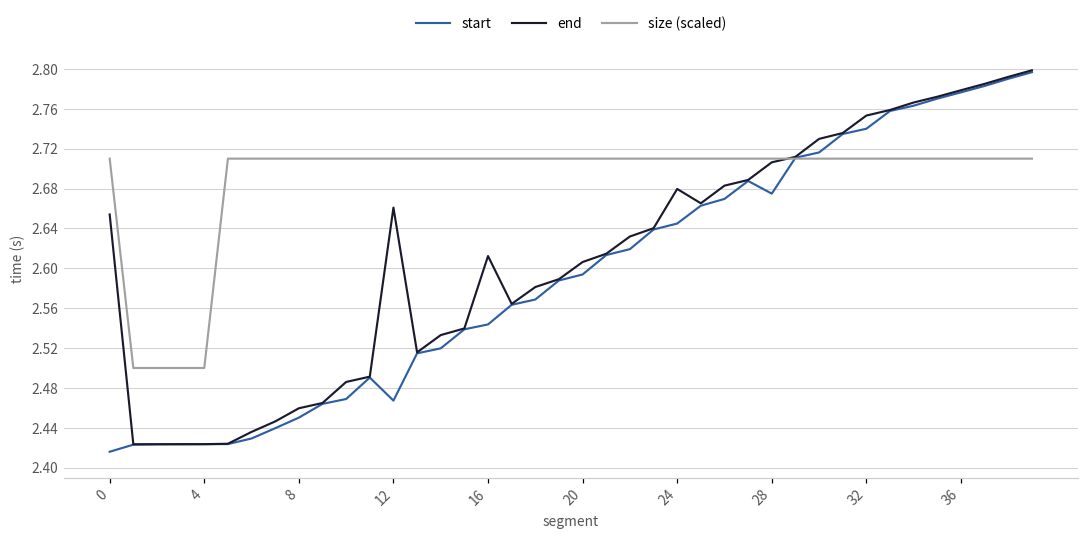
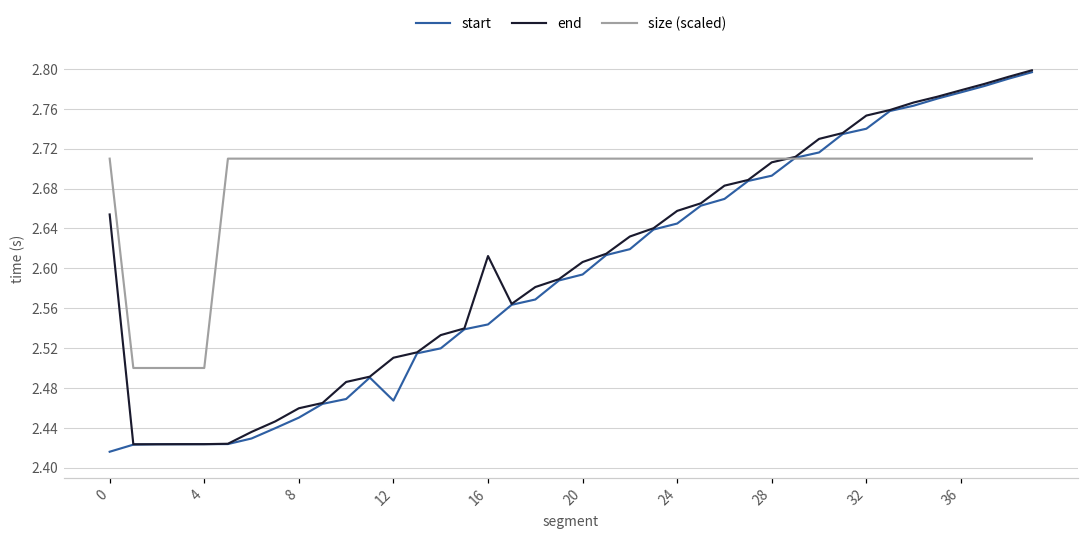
  {
    "start": {
      "0": 2.42,
      "8": 2.45,
      "12": 2.47,
      "16": 2.54,
      "20": 2.59,
      "24": 2.64,
-     "28": 2.67,
+     "28": 2.69,
      "32": 2.74
    },
    "end": {
      "0": 2.65,
      "8": 2.46,
-     "12": 2.66,
+     "12": 2.51,
      "16": 2.61,
      "20": 2.61,
-     "24": 2.68,
+     "24": 2.66,
      "28": 2.71,
      "32": 2.75
    },
    "size (scaled)": {
      "0": 2.71,
      "4": 2.50,
      "8": 2.71,
      "12": 2.71,
      "16": 2.71,
      "20": 2.71,
      "24": 2.71,
      "28": 2.71,
      "32": 2.71,
      "36": 2.71
    }
  }
